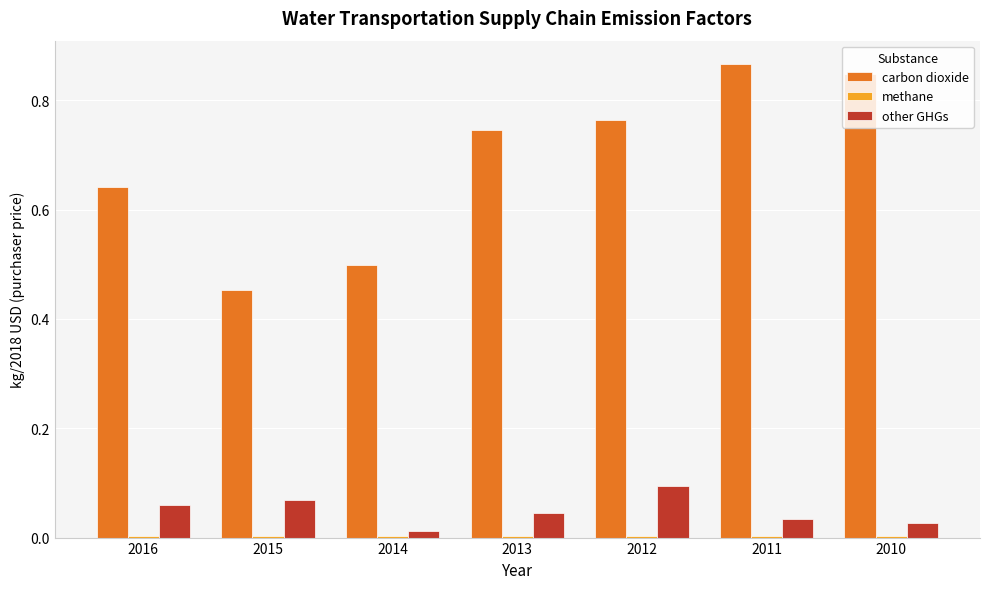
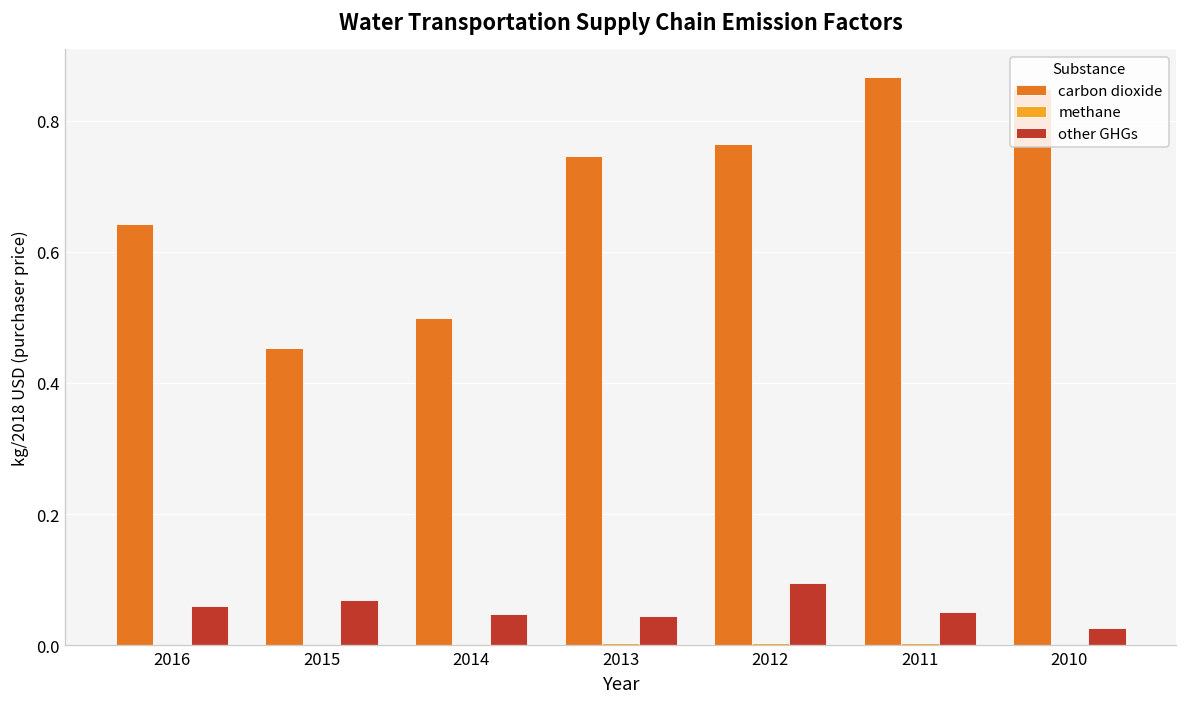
  {
    "other GHGs": {
      "2016": 0.06,
      "2015": 0.07,
-     "2014": 0.01,
+     "2014": 0.05,
      "2013": 0.05,
      "2012": 0.10,
-     "2011": 0.03,
+     "2011": 0.05,
      "2010": 0.03
    }
  }
